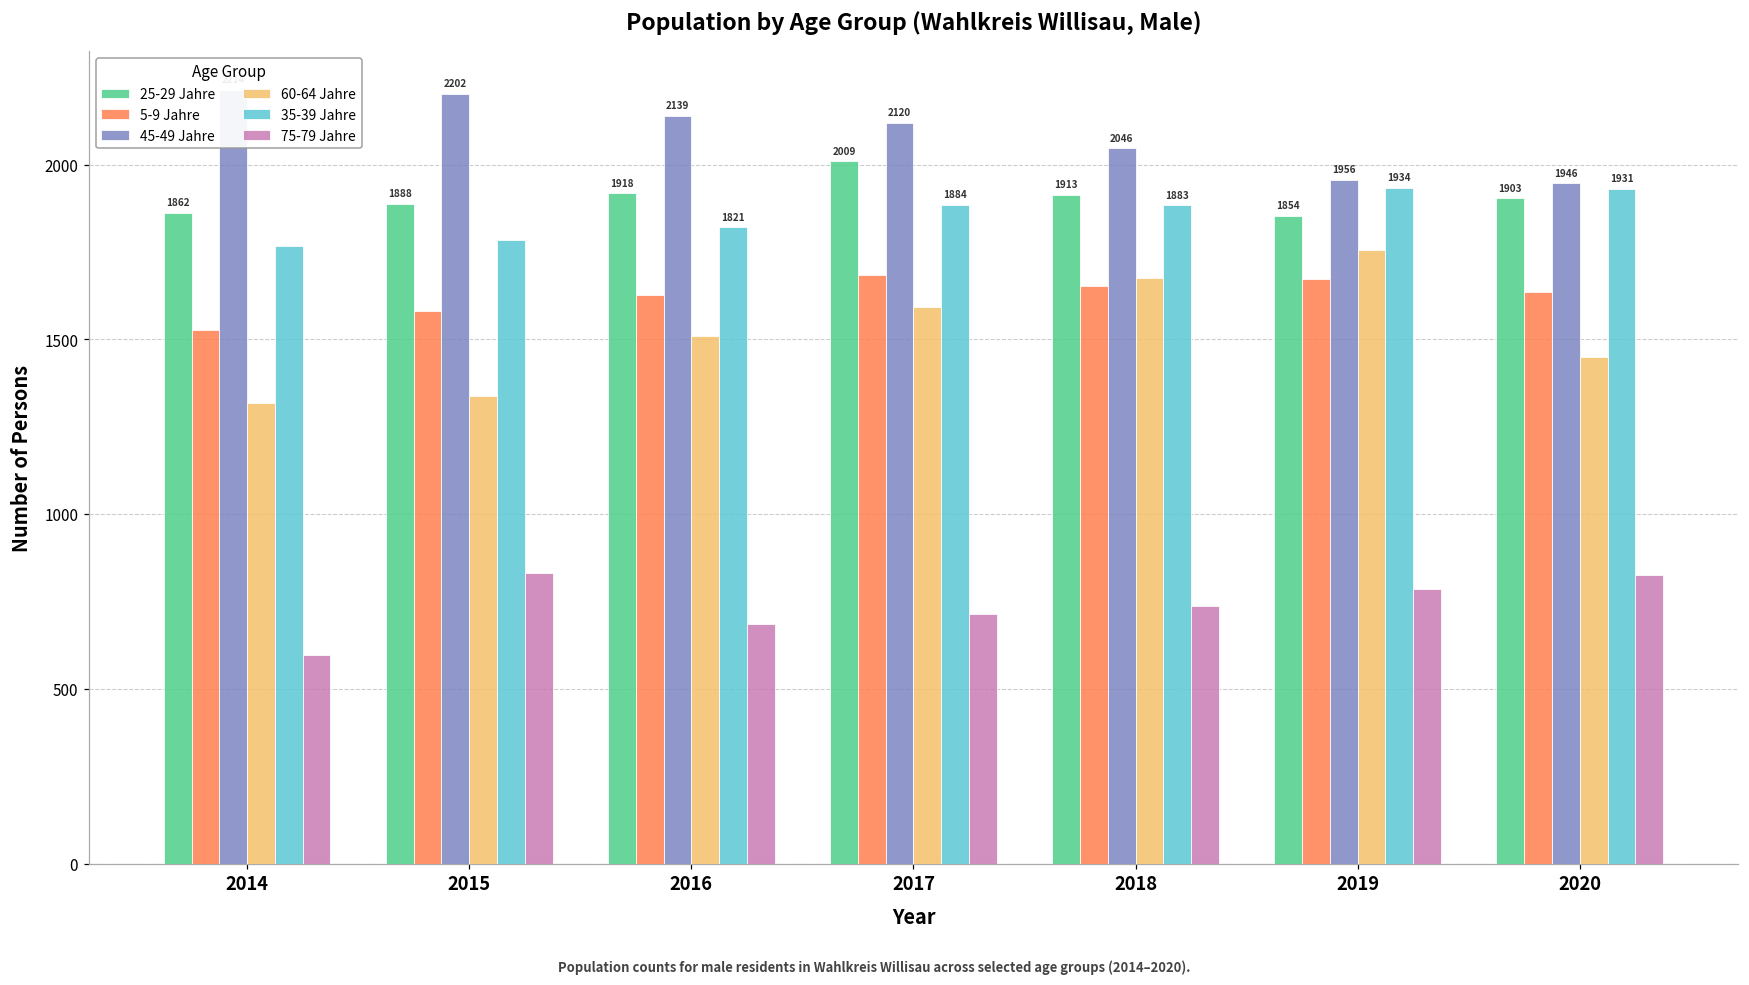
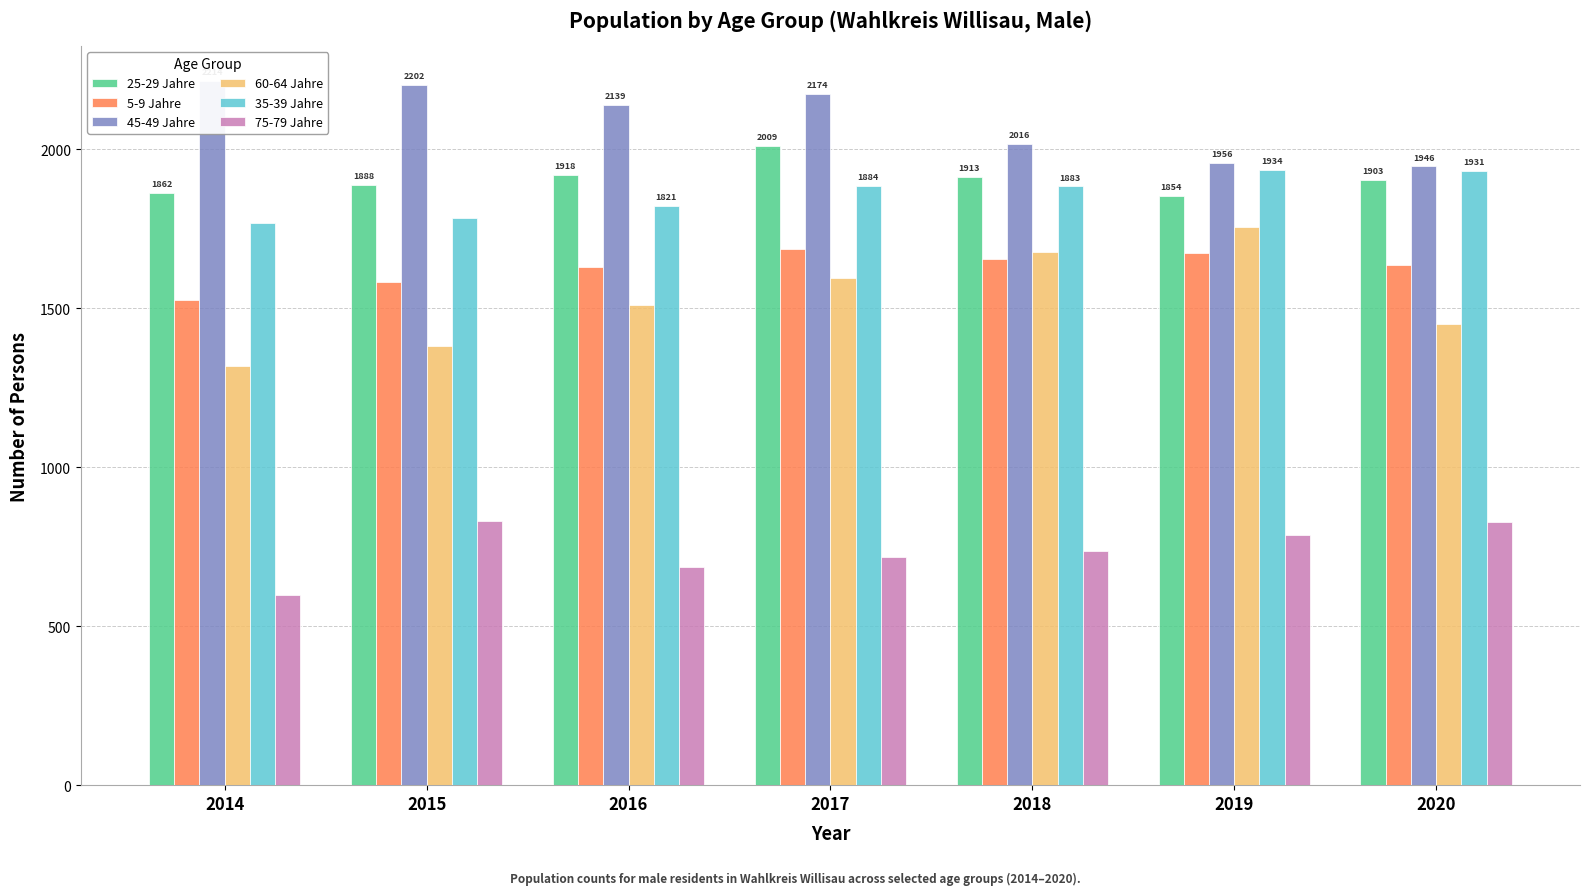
  {
    "25-29 Jahre": {
      "2014": 1862,
      "2015": 1888,
      "2016": 1918,
      "2017": 2009,
      "2018": 1913,
      "2019": 1854,
      "2020": 1903
    },
    "5-9 Jahre": {
      "2014": 1530,
      "2015": 1580,
      "2016": 1630,
      "2017": 1690,
      "2018": 1650,
      "2019": 1670,
      "2020": 1640
    },
    "45-49 Jahre": {
      "2015": 2202,
      "2016": 2139,
-     "2017": 2120,
-     "2018": 2046,
+     "2017": 2174,
+     "2018": 2016,
      "2019": 1956,
      "2020": 1946
    },
    "60-64 Jahre": {
      "2014": 1320,
-     "2015": 1340,
+     "2015": 1380,
      "2016": 1510,
      "2017": 1590,
      "2018": 1680,
      "2019": 1760,
      "2020": 1450
    },
    "35-39 Jahre": {
      "2016": 1821,
      "2017": 1884,
      "2018": 1883,
      "2019": 1934,
      "2020": 1931
    },
    "75-79 Jahre": {
      "2014": 600,
      "2015": 830,
      "2016": 690,
      "2017": 720,
      "2018": 740,
      "2019": 790,
      "2020": 830
    }
  }
